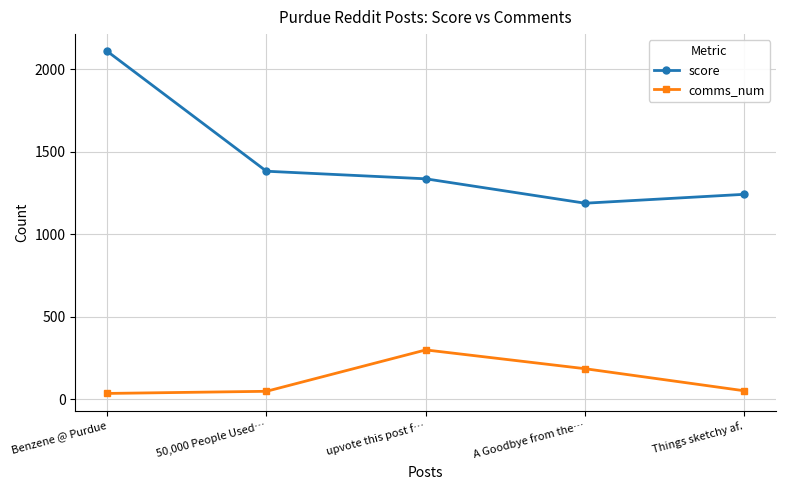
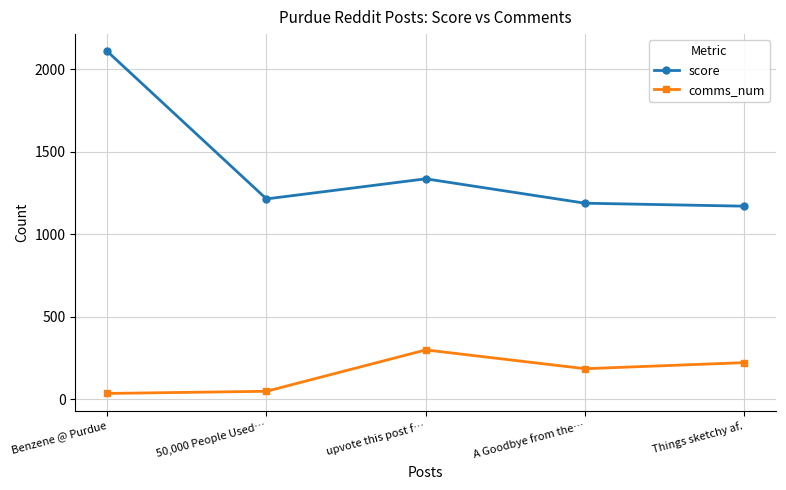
  {
    "score": {
      "Benzene @ Purdue": 2110,
-     "50,000 People Used…": 1380,
+     "50,000 People Used…": 1210,
      "upvote this post f…": 1340,
      "A Goodbye from the…": 1190,
-     "Things sketchy af.": 1240
+     "Things sketchy af.": 1170
    },
    "comms_num": {
      "Benzene @ Purdue": 30,
      "50,000 People Used…": 50,
      "upvote this post f…": 300,
      "A Goodbye from the…": 180,
-     "Things sketchy af.": 50
+     "Things sketchy af.": 220
    }
  }
